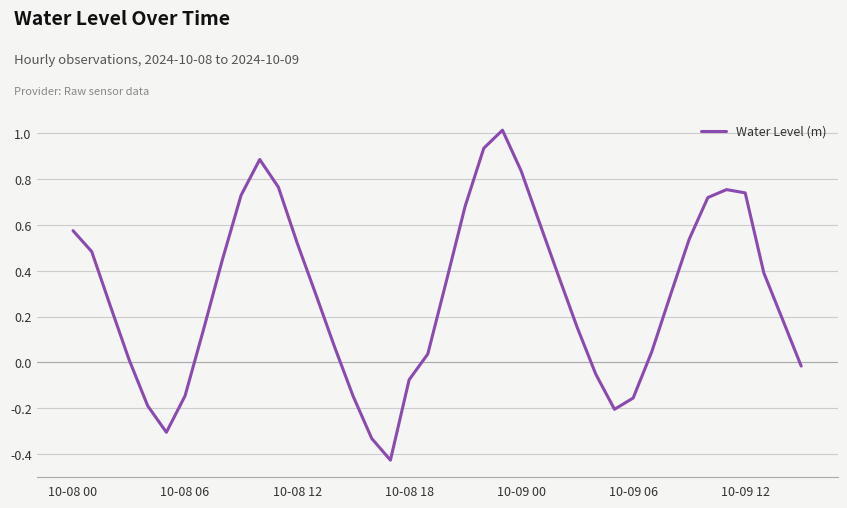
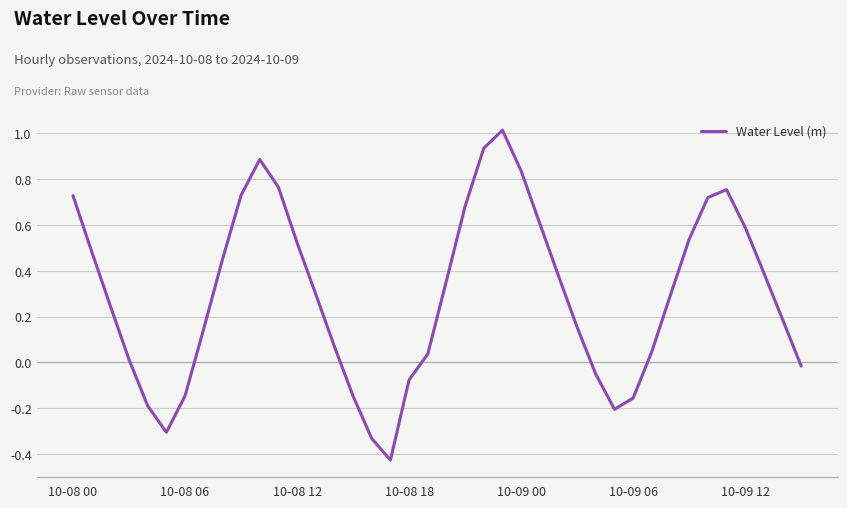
  {
-   "10-08 00": 0.58,
+   "10-08 00": 0.73,
    "10-08 06": -0.15,
    "10-08 12": 0.52,
    "10-08 18": -0.08,
    "10-09 00": 0.84,
    "10-09 06": -0.16,
-   "10-09 12": 0.74
+   "10-09 12": 0.59
  }
